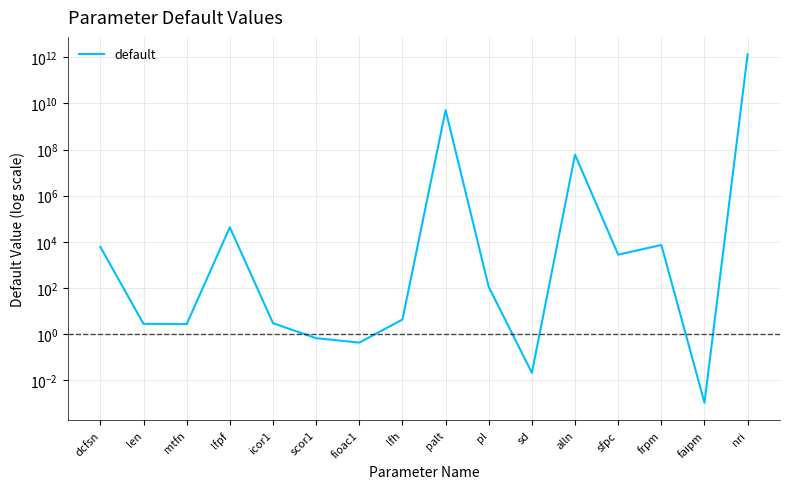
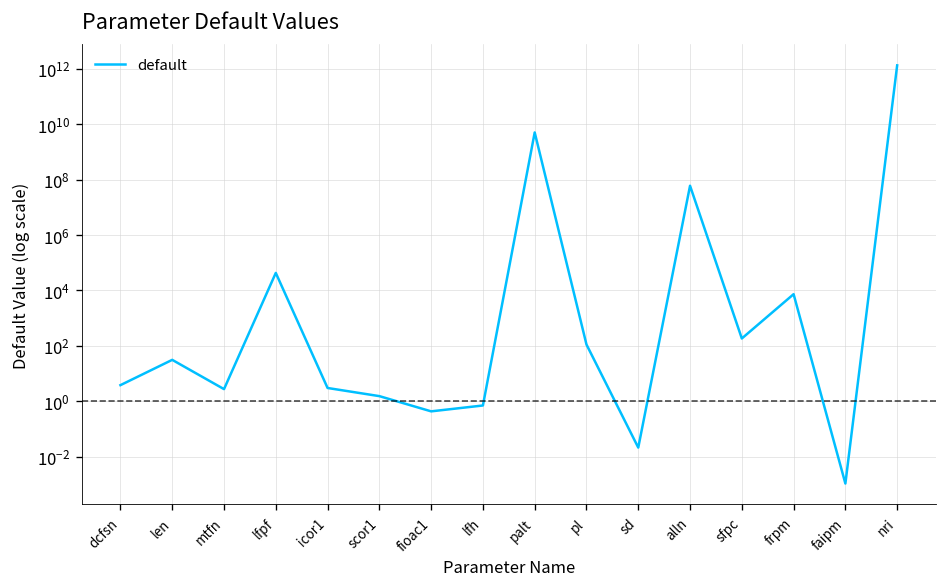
  {
-   "dcfsn": 6000,
-   "len": 3,
+   "dcfsn": 4,
+   "len": 30,
    "mtfn": 3,
    "lfpf": 40000,
    "icor1": 3,
-   "scor1": 0.7,
+   "scor1": 2,
    "fioac1": 0.4,
-   "lfh": 4,
+   "lfh": 0.7,
    "palt": 5000000000,
    "pl": 100,
    "sd": 0.02,
    "alln": 60000000,
-   "sfpc": 3000,
+   "sfpc": 200,
    "frpm": 7000,
    "faipm": 0.001,
    "nri": 1000000000000
  }
